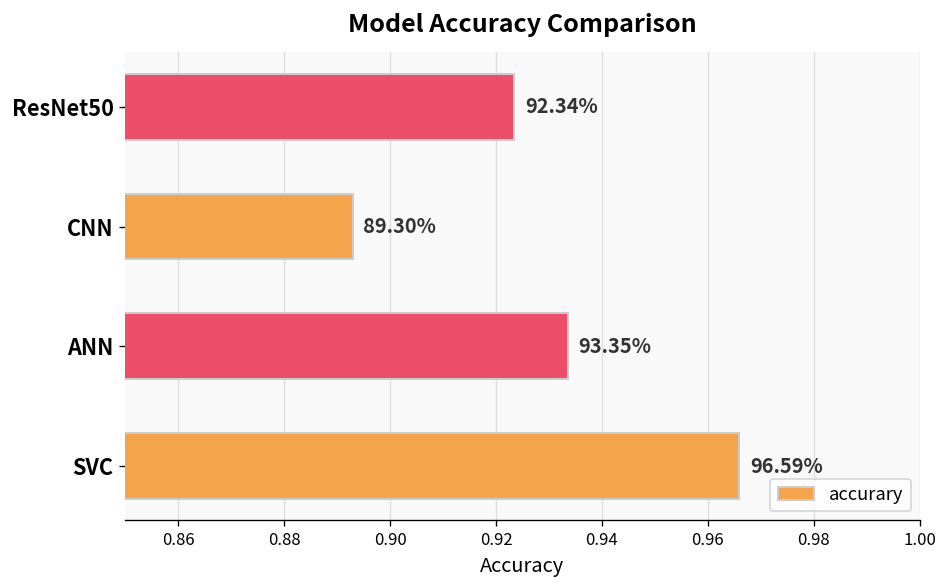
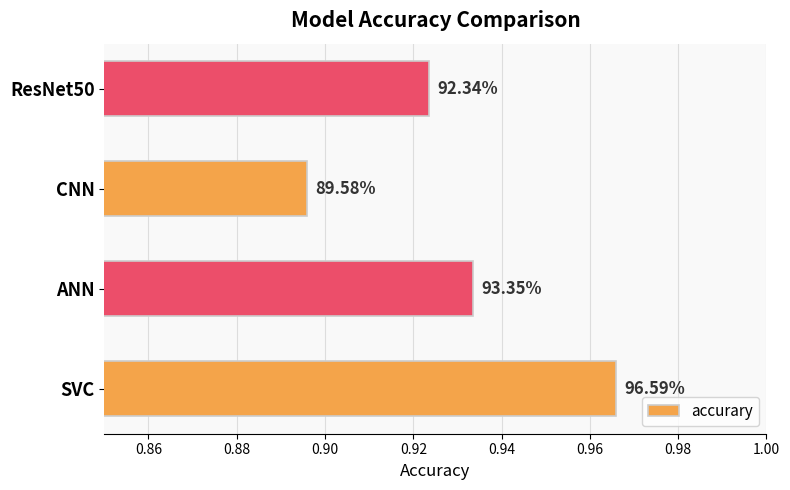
  {
    "ResNet50": "92.34%",
-   "CNN": "89.30%",
+   "CNN": "89.58%",
    "ANN": "93.35%"
  }
